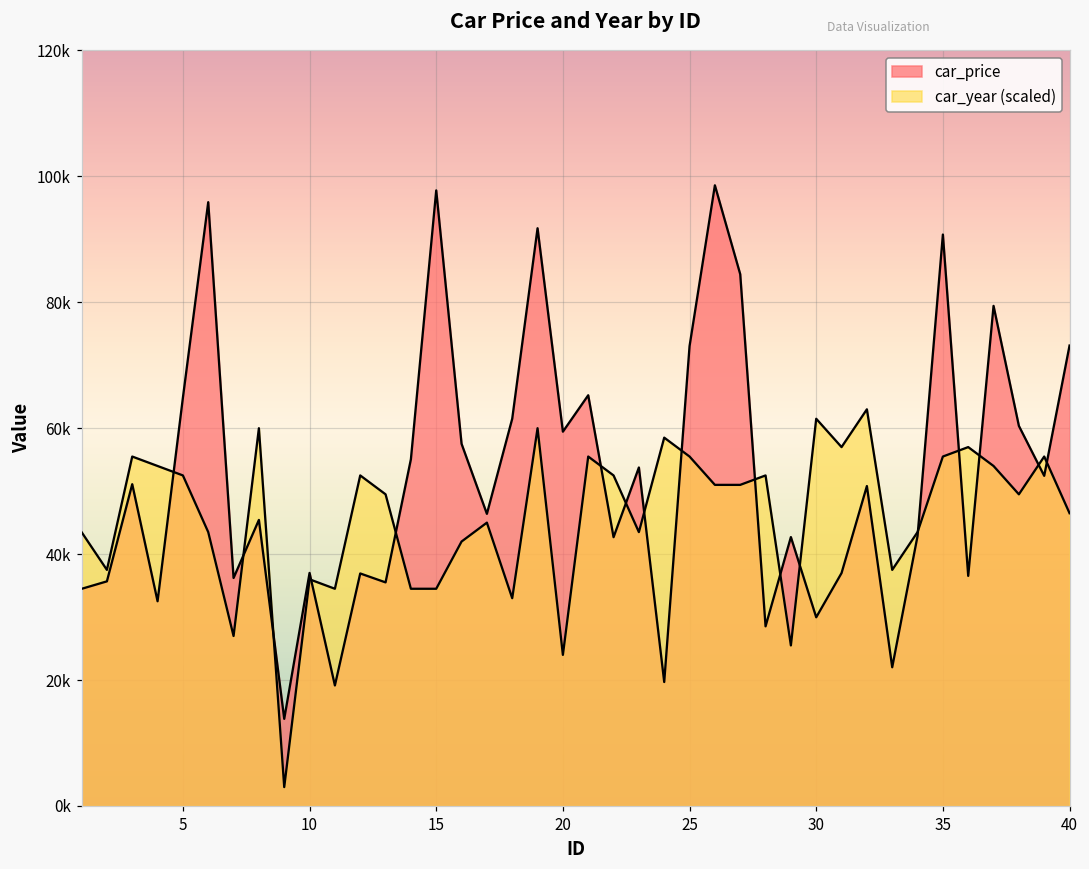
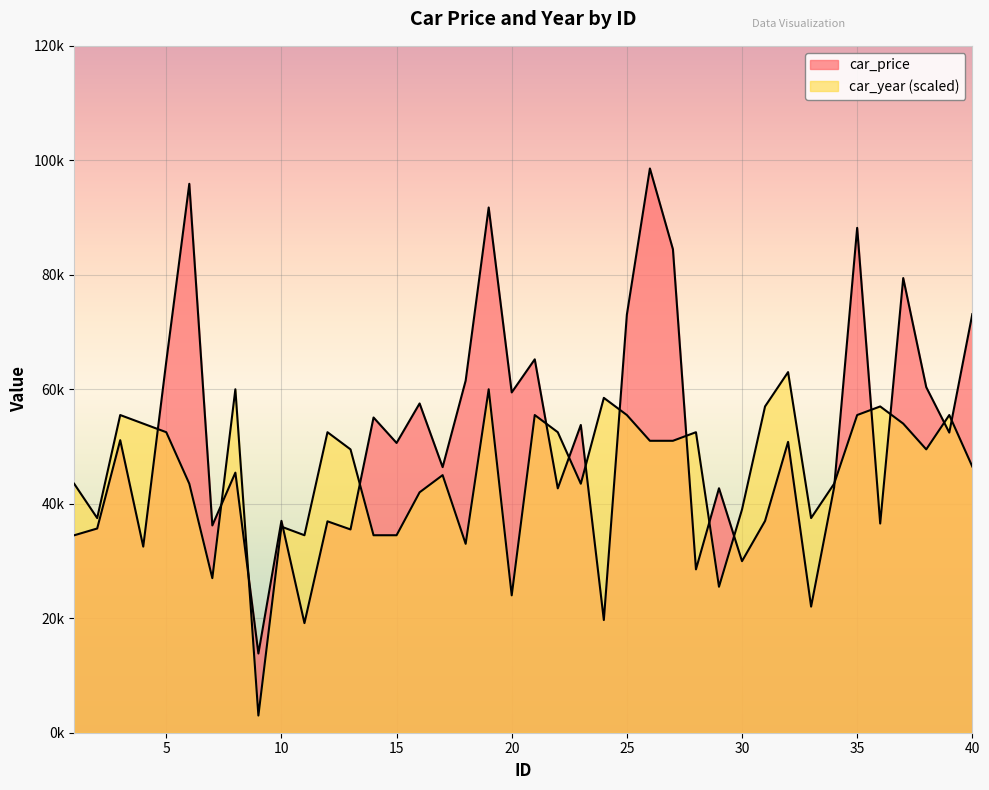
  {
    "car_price": {
      "5": 65000,
      "10": 37000,
-     "15": 98000,
+     "15": 51000,
      "20": 59000,
      "25": 73000,
      "30": 30000,
-     "35": 91000,
+     "35": 88000,
      "40": 73000
    },
    "car_year (scaled)": {
      "5": 53000,
      "10": 36000,
      "15": 35000,
      "20": 24000,
      "25": 56000,
-     "30": 62000,
+     "30": 39000,
      "35": 56000,
      "40": 47000
    }
  }
